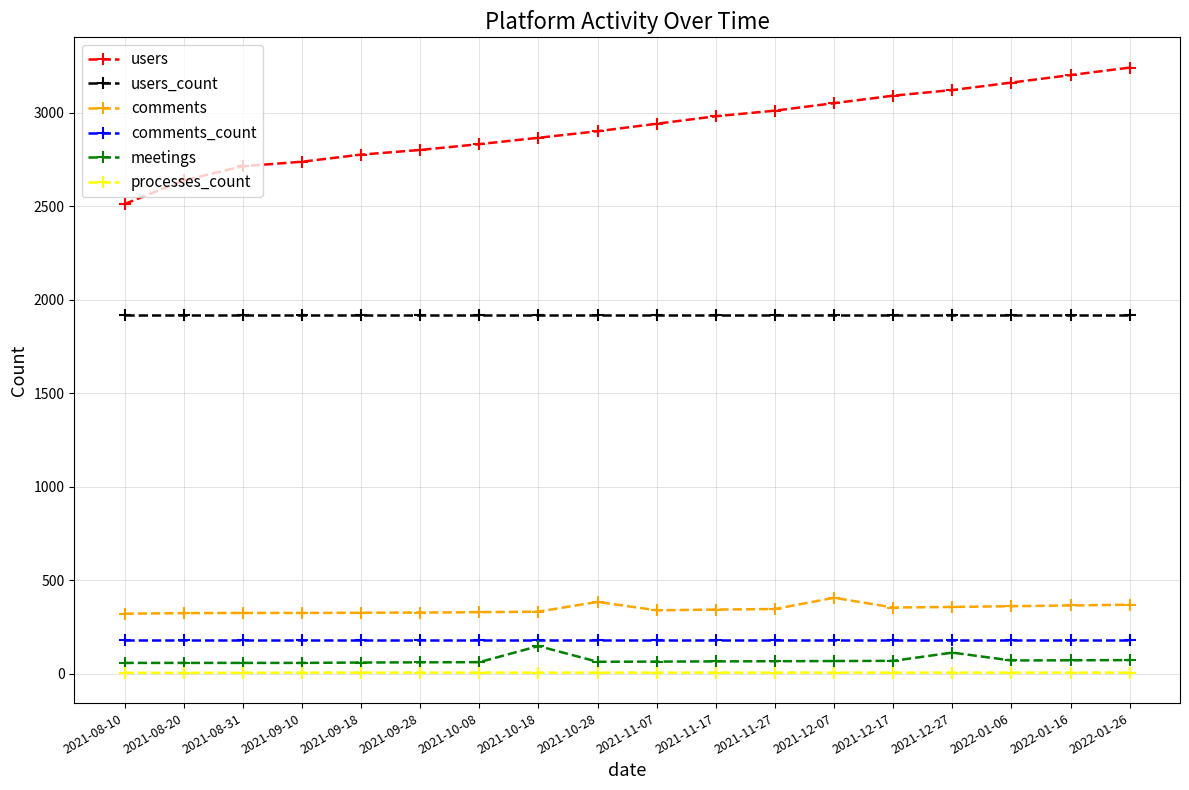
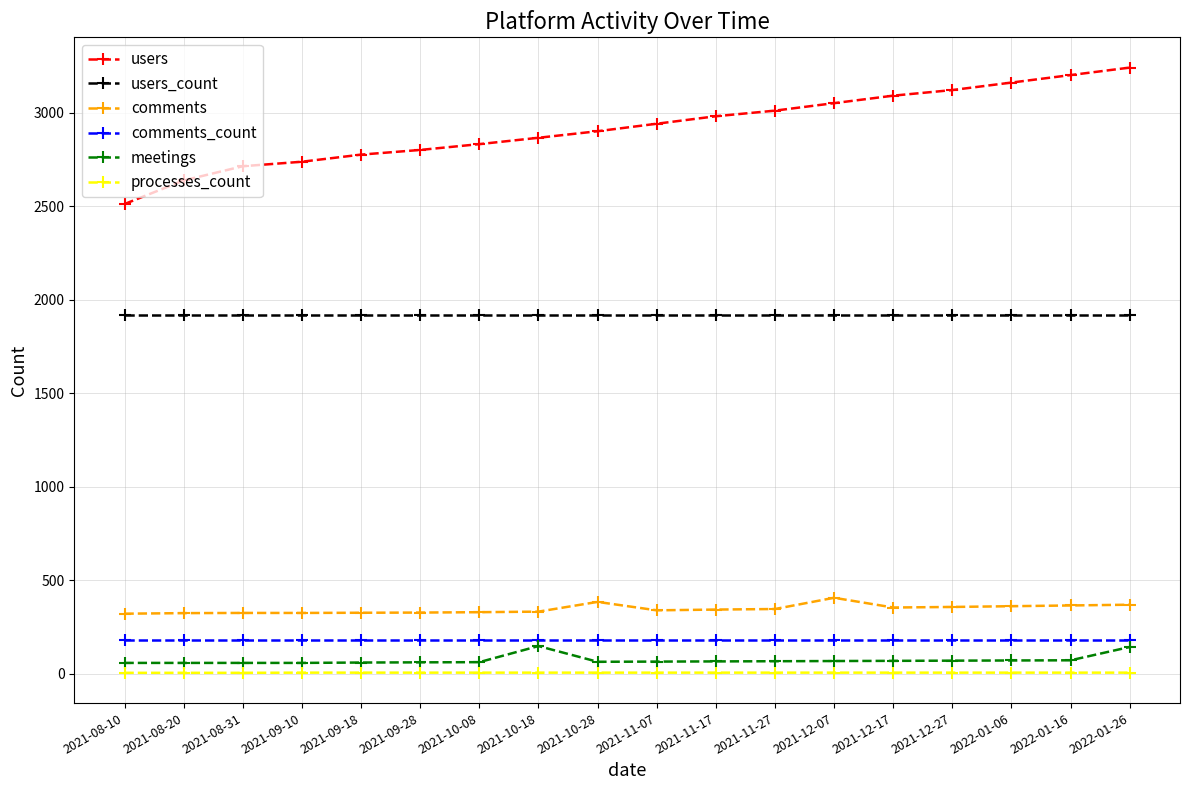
  {
    "users": {
      "2021-08-10": 2510,
      "2021-09-10": 2740,
      "2021-09-18": 2780,
      "2021-09-28": 2800,
      "2021-10-08": 2830,
      "2021-10-18": 2870,
      "2021-10-28": 2900,
      "2021-11-07": 2940,
      "2021-11-17": 2980,
      "2021-11-27": 3010,
      "2021-12-07": 3050,
      "2021-12-17": 3090,
      "2021-12-27": 3120,
      "2022-01-06": 3160,
      "2022-01-16": 3200,
      "2022-01-26": 3240
    },
    "users_count": {
      "2021-08-10": 1920,
      "2021-08-20": 1920,
      "2021-08-31": 1920,
      "2021-09-10": 1920,
      "2021-09-18": 1920,
      "2021-09-28": 1920,
      "2021-10-08": 1920,
      "2021-10-18": 1920,
      "2021-10-28": 1920,
      "2021-11-07": 1920,
      "2021-11-17": 1920,
      "2021-11-27": 1920,
      "2021-12-07": 1920,
      "2021-12-17": 1920,
      "2021-12-27": 1920,
      "2022-01-06": 1920,
      "2022-01-16": 1920,
      "2022-01-26": 1920
    },
    "comments": {
      "2021-08-10": 320,
      "2021-08-20": 330,
      "2021-08-31": 330,
      "2021-09-10": 330,
      "2021-09-18": 330,
      "2021-09-28": 330,
      "2021-10-08": 330,
      "2021-10-18": 330,
      "2021-10-28": 390,
      "2021-11-07": 340,
      "2021-11-17": 340,
      "2021-11-27": 350,
      "2021-12-07": 410,
      "2021-12-17": 360,
      "2021-12-27": 360,
      "2022-01-06": 360,
      "2022-01-16": 370,
      "2022-01-26": 370
    },
    "comments_count": {
      "2021-08-10": 180,
      "2021-08-20": 180,
      "2021-08-31": 180,
      "2021-09-10": 180,
      "2021-09-18": 180,
      "2021-09-28": 180,
      "2021-10-08": 180,
      "2021-10-18": 180,
      "2021-10-28": 180,
      "2021-11-07": 180,
      "2021-11-17": 180,
      "2021-11-27": 180,
      "2021-12-07": 180,
      "2021-12-17": 180,
      "2021-12-27": 180,
      "2022-01-06": 180,
      "2022-01-16": 180,
      "2022-01-26": 180
    },
    "meetings": {
      "2021-08-10": 60,
      "2021-08-20": 60,
      "2021-08-31": 60,
      "2021-09-10": 60,
      "2021-09-18": 60,
      "2021-09-28": 60,
      "2021-10-08": 60,
      "2021-10-18": 150,
      "2021-10-28": 70,
      "2021-11-07": 70,
      "2021-11-17": 70,
      "2021-11-27": 70,
      "2021-12-07": 70,
      "2021-12-17": 70,
-     "2021-12-27": 110,
+     "2021-12-27": 70,
      "2022-01-06": 70,
      "2022-01-16": 70,
-     "2022-01-26": 70
+     "2022-01-26": 140
    },
    "processes_count": {
      "2021-08-10": 10,
      "2021-08-20": 10,
      "2021-08-31": 10,
      "2021-09-10": 10,
      "2021-09-18": 10,
      "2021-09-28": 10,
      "2021-10-08": 10,
      "2021-10-18": 10,
      "2021-10-28": 10,
      "2021-11-07": 10,
      "2021-11-17": 10,
      "2021-11-27": 10,
      "2021-12-07": 10,
      "2021-12-17": 10,
      "2021-12-27": 10,
      "2022-01-06": 10,
      "2022-01-16": 10,
      "2022-01-26": 10
    }
  }
